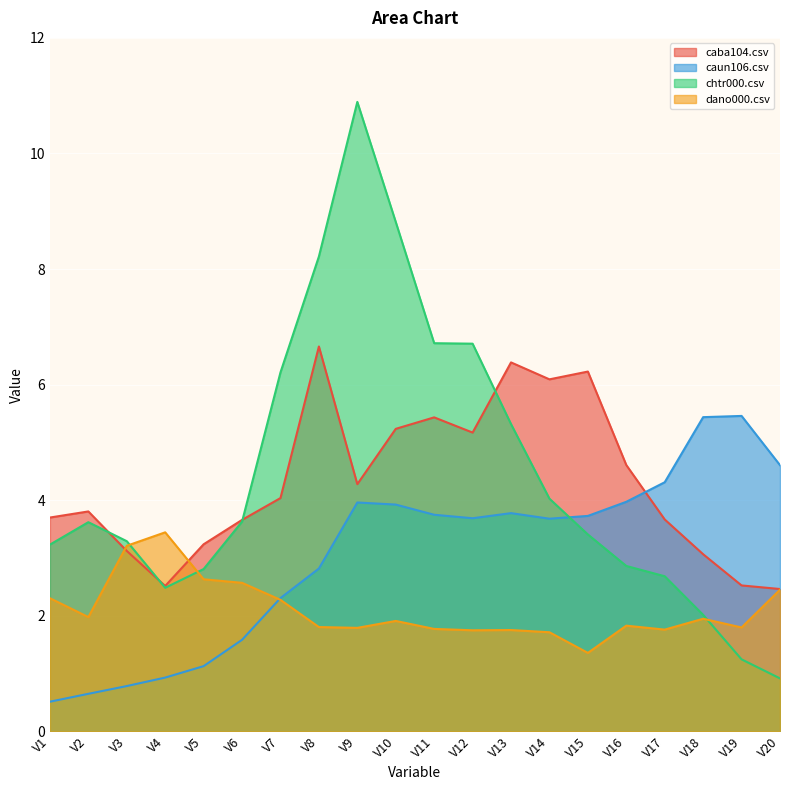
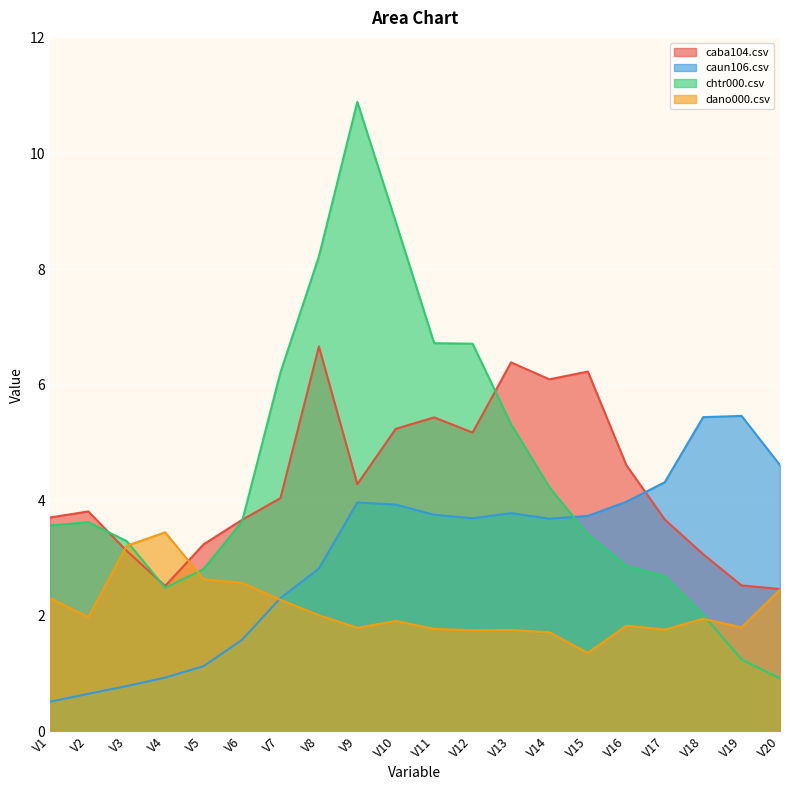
  {
    "caba104.csv": {
      "V1": 3.7,
      "V2": 3.8,
      "V3": 3.1,
      "V5": 3.2,
      "V7": 4.0,
      "V8": 6.7,
      "V9": 4.3,
      "V10": 5.2,
      "V11": 5.4,
      "V12": 5.2,
      "V13": 6.4,
      "V14": 6.1,
      "V15": 6.2,
      "V16": 4.6,
      "V17": 3.7,
      "V18": 3.1,
      "V19": 2.5
    },
    "caun106.csv": {
      "V1": 0.5,
      "V2": 0.6,
      "V3": 0.8,
      "V4": 0.9,
      "V5": 1.1,
      "V6": 1.6,
      "V8": 2.8,
      "V9": 4.0,
      "V10": 3.9,
      "V11": 3.7,
      "V12": 3.7,
      "V13": 3.8,
      "V14": 3.7,
      "V15": 3.7,
      "V16": 4.0,
      "V17": 4.3,
      "V18": 5.4,
      "V19": 5.5,
      "V20": 4.6
    },
    "chtr000.csv": {
-     "V1": 3.2,
+     "V1": 3.6,
      "V2": 3.6,
      "V3": 3.3,
      "V5": 2.8,
      "V7": 6.2,
      "V8": 8.2,
      "V9": 10.9,
      "V10": 8.8,
      "V11": 6.7,
      "V12": 6.7,
      "V13": 5.3,
-     "V14": 4.0,
+     "V14": 4.2,
      "V15": 3.4,
      "V16": 2.9,
      "V17": 2.7,
      "V18": 2.0,
      "V19": 1.2,
      "V20": 0.9
    },
    "dano000.csv": {
      "V1": 2.3,
      "V2": 2.0,
      "V3": 3.2,
      "V4": 3.4,
      "V5": 2.6,
      "V6": 2.6,
-     "V8": 1.8,
+     "V8": 2.0,
      "V9": 1.8,
      "V10": 1.9,
      "V11": 1.8,
      "V12": 1.7,
      "V13": 1.8,
      "V14": 1.7,
      "V15": 1.4,
      "V16": 1.8,
      "V17": 1.8,
      "V18": 1.9,
      "V19": 1.8
    }
  }
